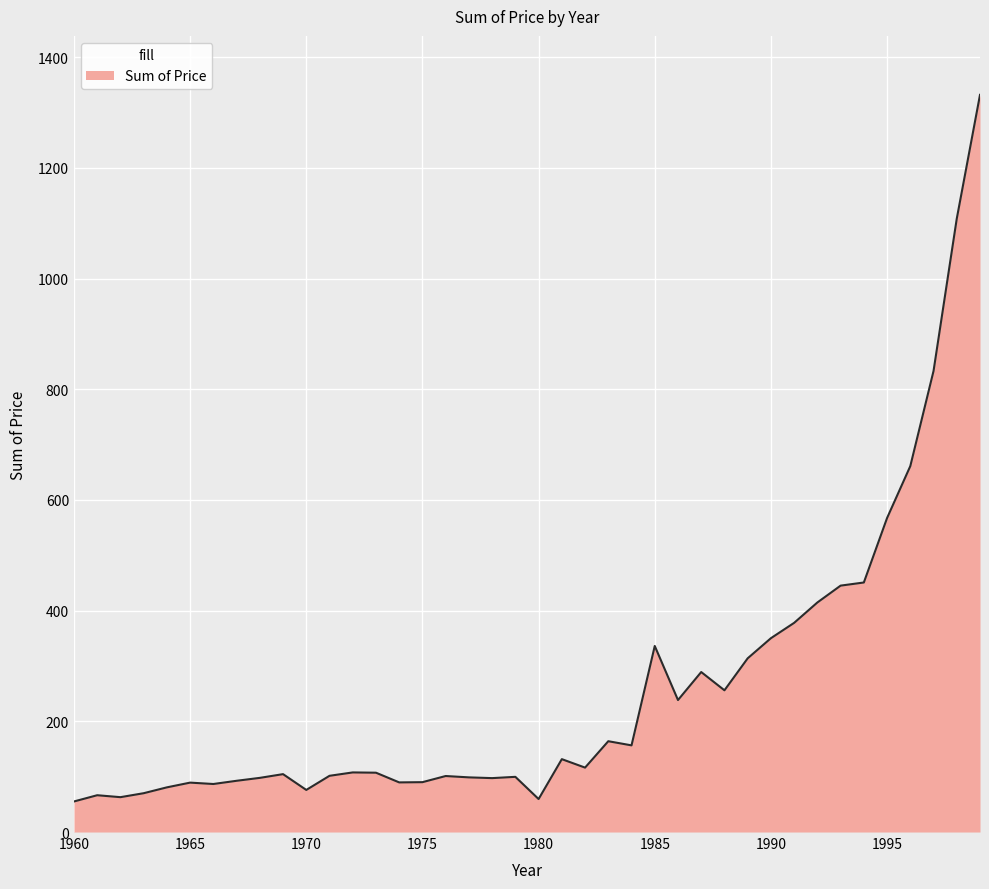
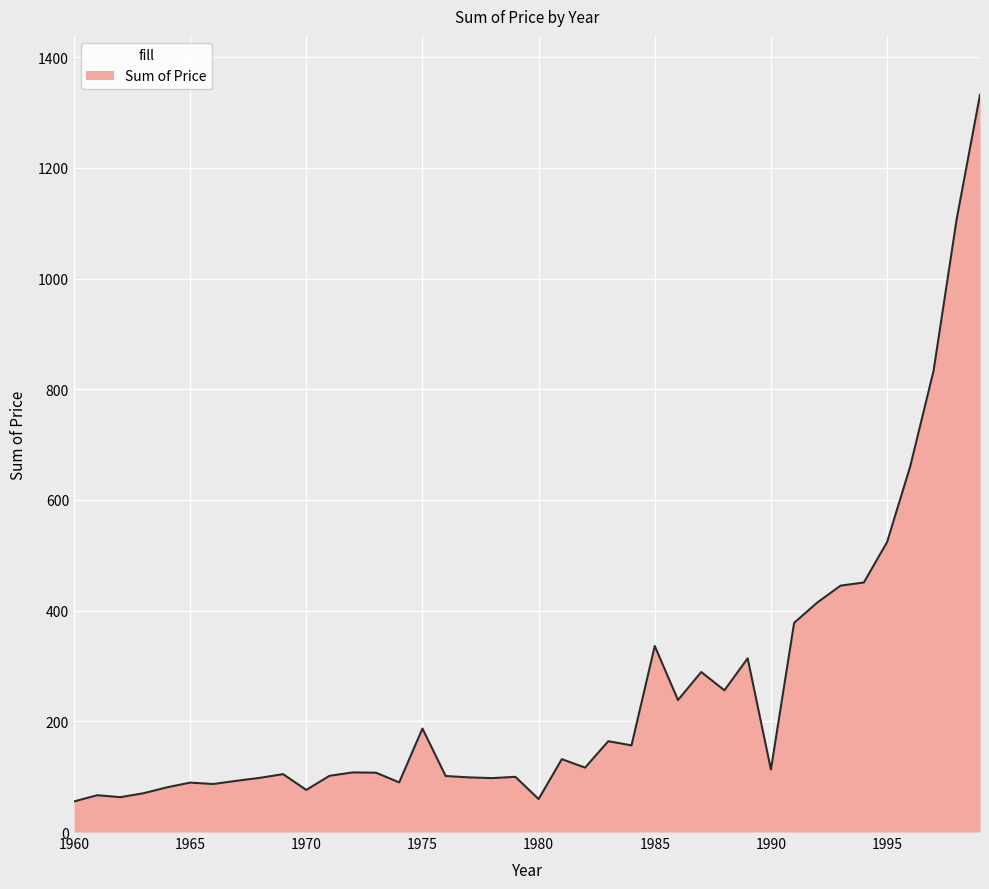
  {
    "1960": 60,
    "1965": 90,
    "1970": 80,
-   "1975": 90,
+   "1975": 190,
    "1980": 60,
    "1985": 340,
-   "1990": 350,
-   "1995": 570
+   "1990": 110,
+   "1995": 520
  }
